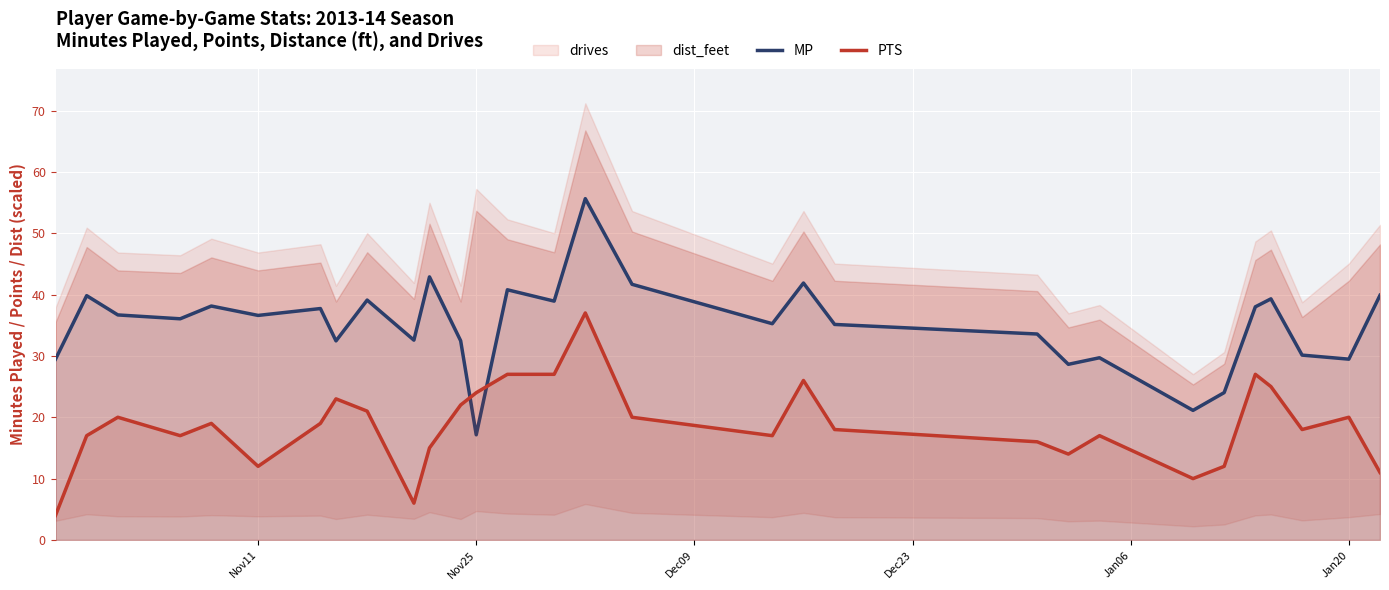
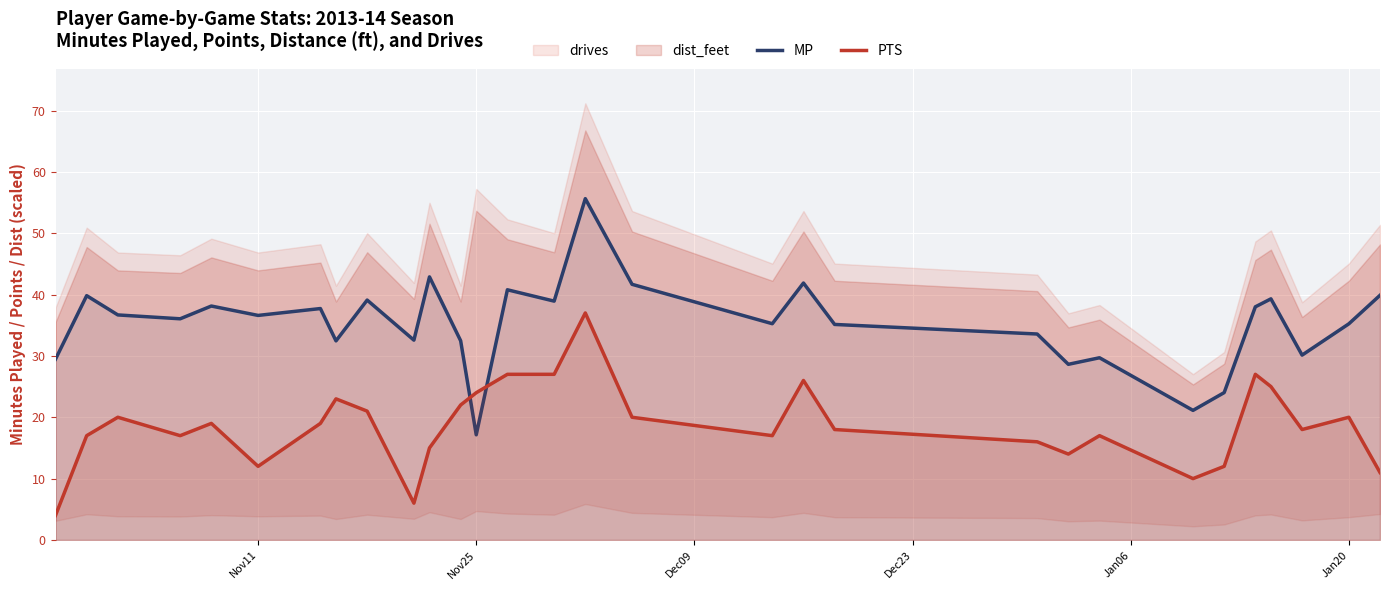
  {
    "MP": {
      "Nov11": 37,
      "Nov25": 17,
-     "Jan20": 29
+     "Jan20": 35
    }
  }
